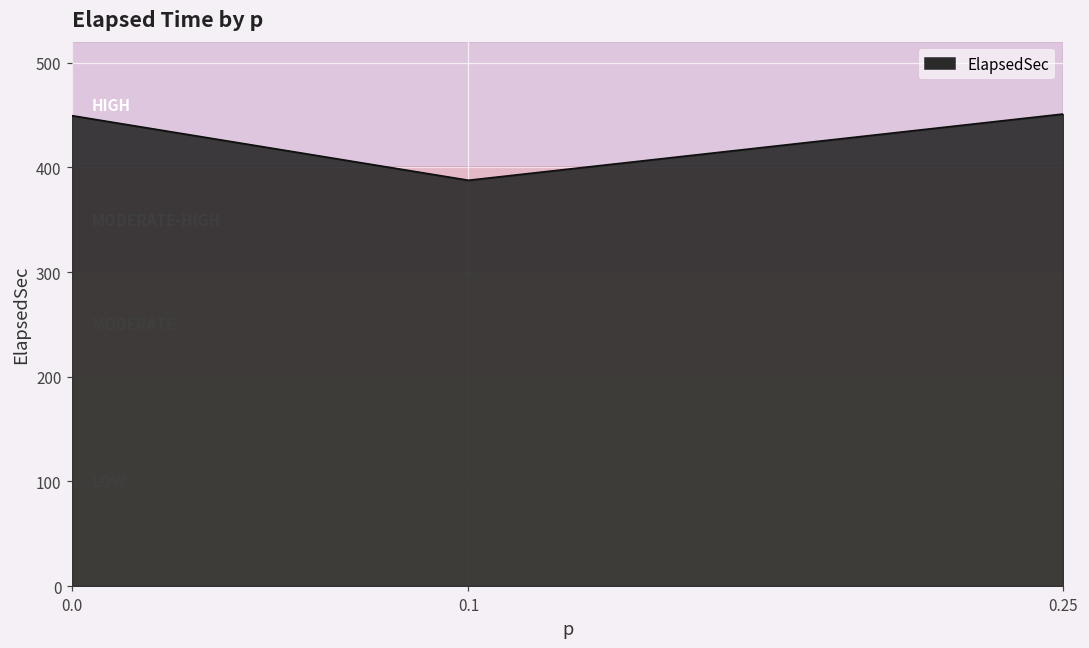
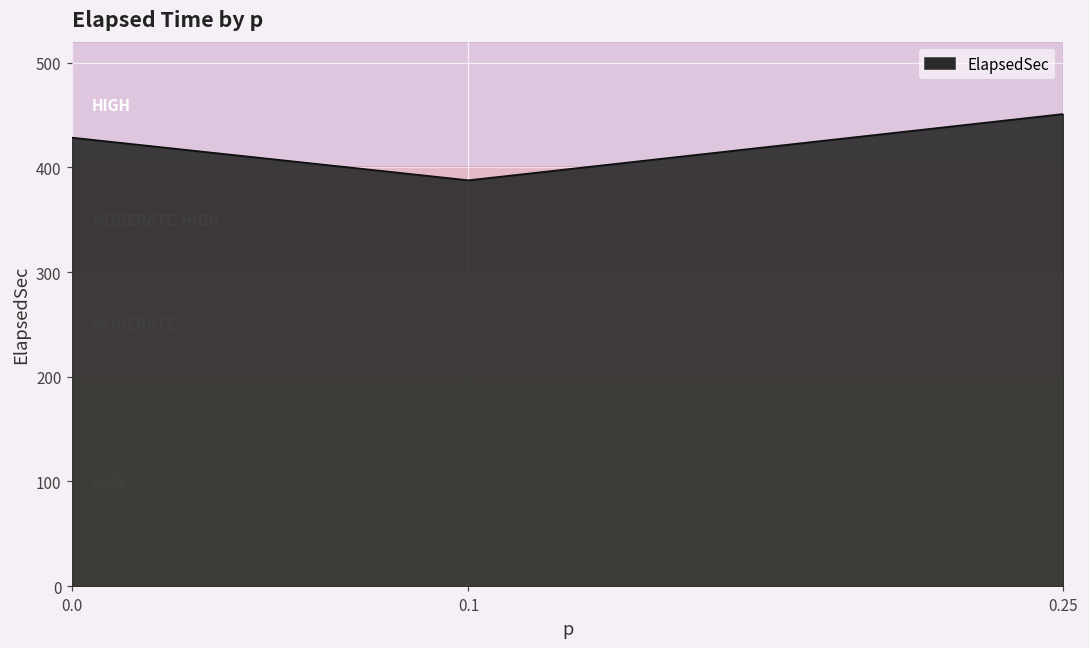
  {
-   "0.0": 450,
+   "0.0": 430,
    "0.1": 390,
    "0.25": 450
  }
